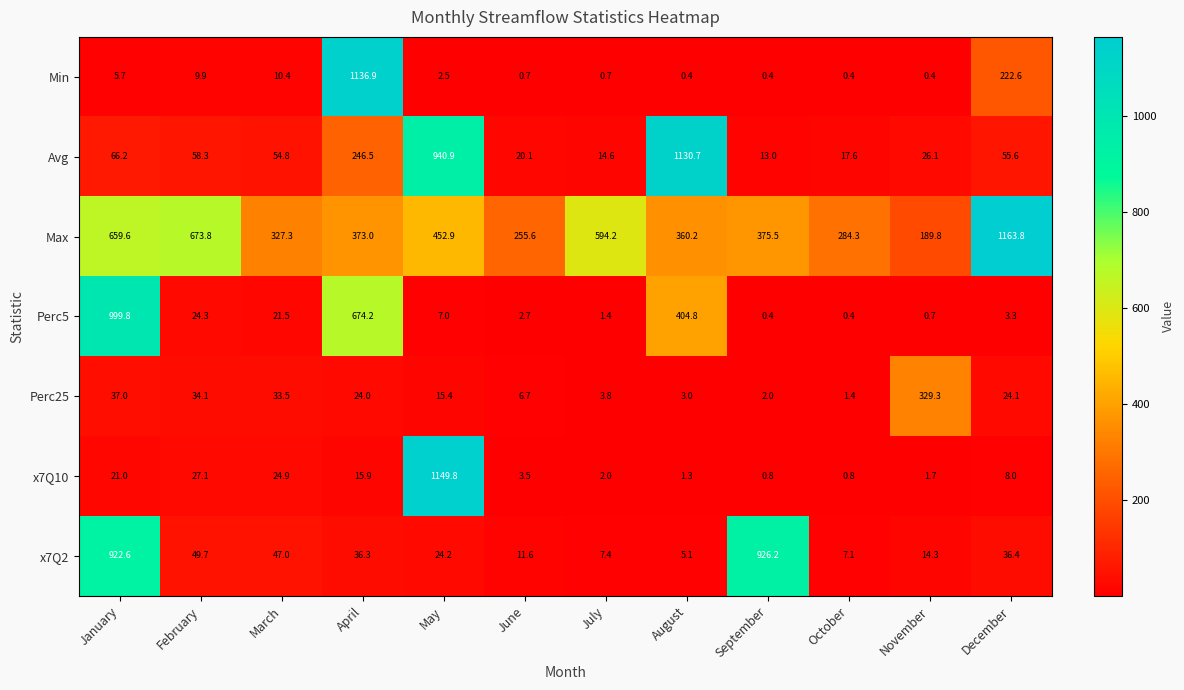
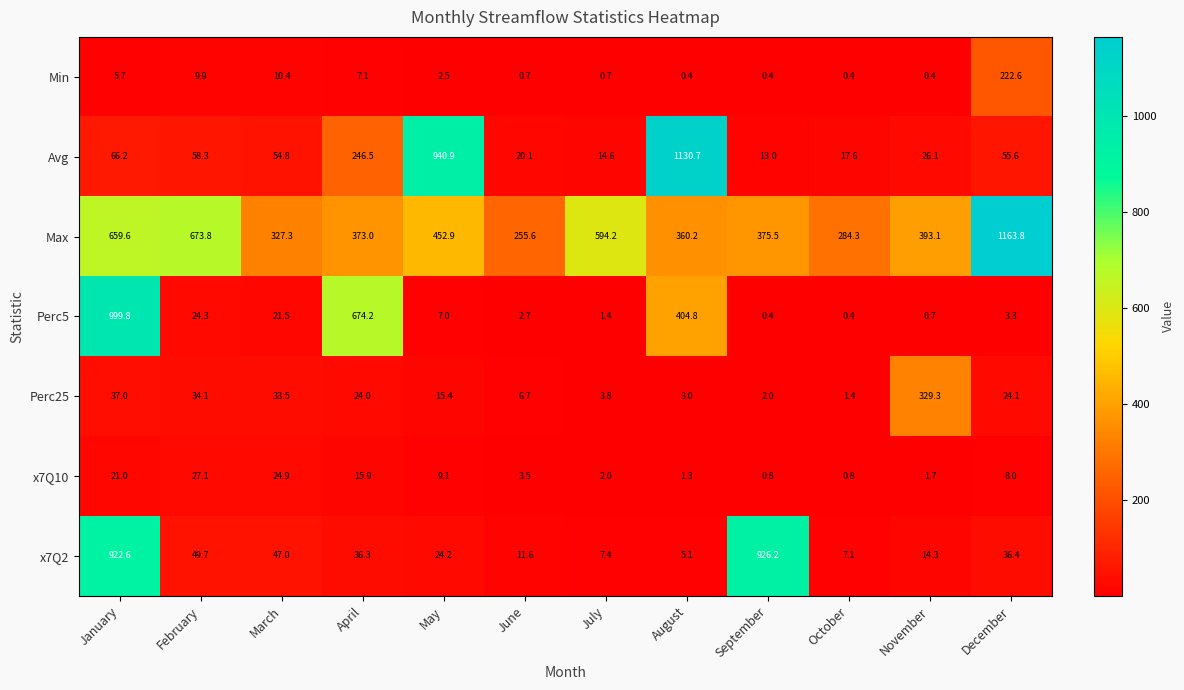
  {
    "Min": {
      "January": 5.7,
      "February": 9.9,
      "March": 10.4,
-     "April": 1136.9,
+     "April": 7.1,
      "May": 2.5,
      "June": 0.7,
      "July": 0.7,
      "August": 0.4,
      "September": 0.4,
      "October": 0.4,
      "November": 0.4,
      "December": 222.6
    },
    "Avg": {
      "January": 66.2,
      "February": 58.3,
      "March": 54.8,
      "April": 246.5,
      "May": 940.9,
      "June": 20.1,
      "July": 14.6,
      "August": 1130.7,
      "September": 13.0,
      "October": 17.6,
      "November": 26.1,
      "December": 55.6
    },
    "Max": {
      "January": 659.6,
      "February": 673.8,
      "March": 327.3,
      "April": 373.0,
      "May": 452.9,
      "June": 255.6,
      "July": 594.2,
      "August": 360.2,
      "September": 375.5,
      "October": 284.3,
-     "November": 189.8,
+     "November": 393.1,
      "December": 1163.8
    },
    "Perc5": {
      "January": 999.8,
      "February": 24.3,
      "March": 21.5,
      "April": 674.2,
      "May": 7.0,
      "June": 2.7,
      "July": 1.4,
      "August": 404.8,
      "September": 0.4,
      "October": 0.4,
      "November": 0.7,
      "December": 3.3
    },
    "Perc25": {
      "January": 37.0,
      "February": 34.1,
      "March": 33.5,
      "April": 24.0,
      "May": 15.4,
      "June": 6.7,
      "July": 3.8,
      "August": 3.0,
      "September": 2.0,
      "October": 1.4,
      "November": 329.3,
      "December": 24.1
    },
    "x7Q10": {
      "January": 21.0,
      "February": 27.1,
      "March": 24.9,
      "April": 15.9,
-     "May": 1149.8,
+     "May": 9.1,
      "June": 3.5,
      "July": 2.0,
      "August": 1.3,
      "September": 0.8,
      "October": 0.8,
      "November": 1.7,
      "December": 8.0
    },
    "x7Q2": {
      "January": 922.6,
      "February": 49.7,
      "March": 47.0,
      "April": 36.3,
      "May": 24.2,
      "June": 11.6,
      "July": 7.4,
      "August": 5.1,
      "September": 926.2,
      "October": 7.1,
      "November": 14.3,
      "December": 36.4
    }
  }
